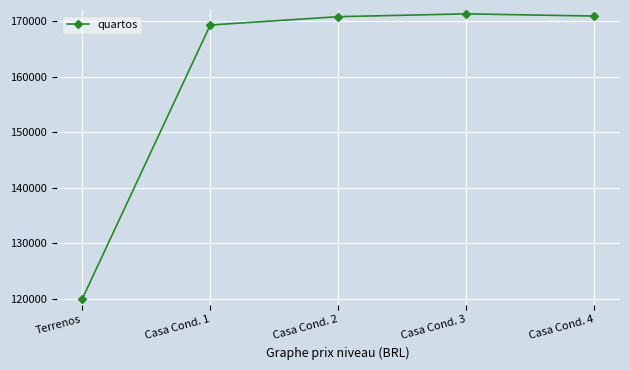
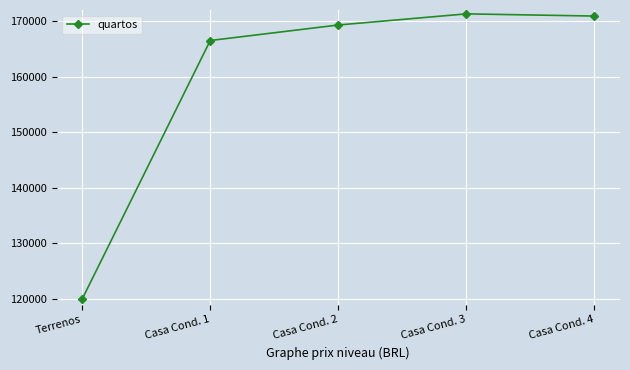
  {
    "Terrenos": 120000,
-   "Casa Cond. 1": 169000,
-   "Casa Cond. 2": 171000,
+   "Casa Cond. 1": 167000,
+   "Casa Cond. 2": 169000,
    "Casa Cond. 3": 171000,
    "Casa Cond. 4": 171000
  }
